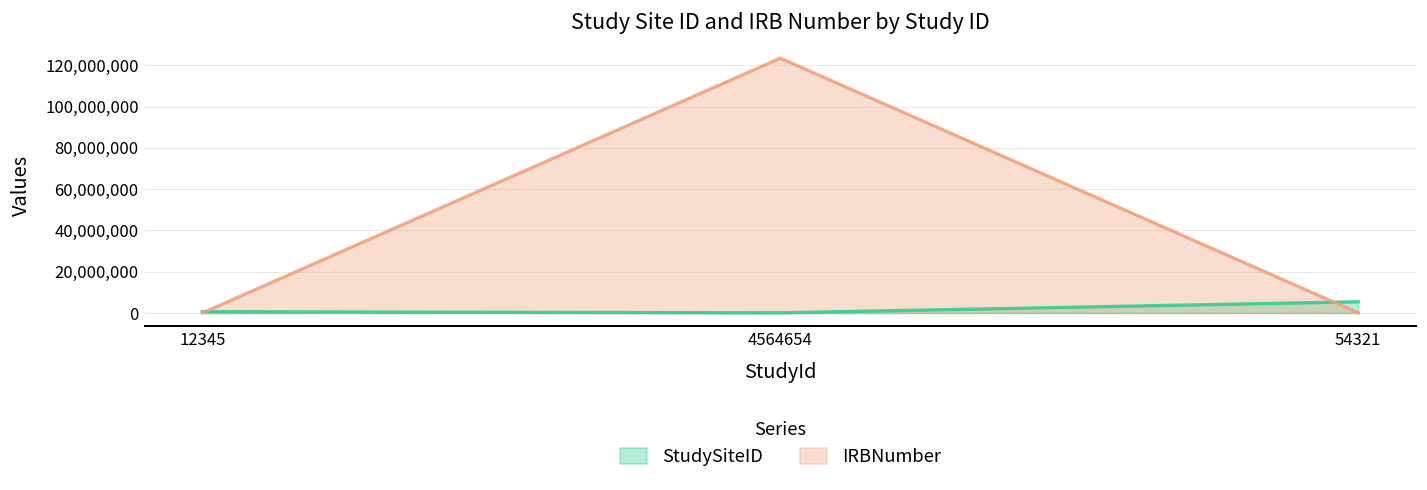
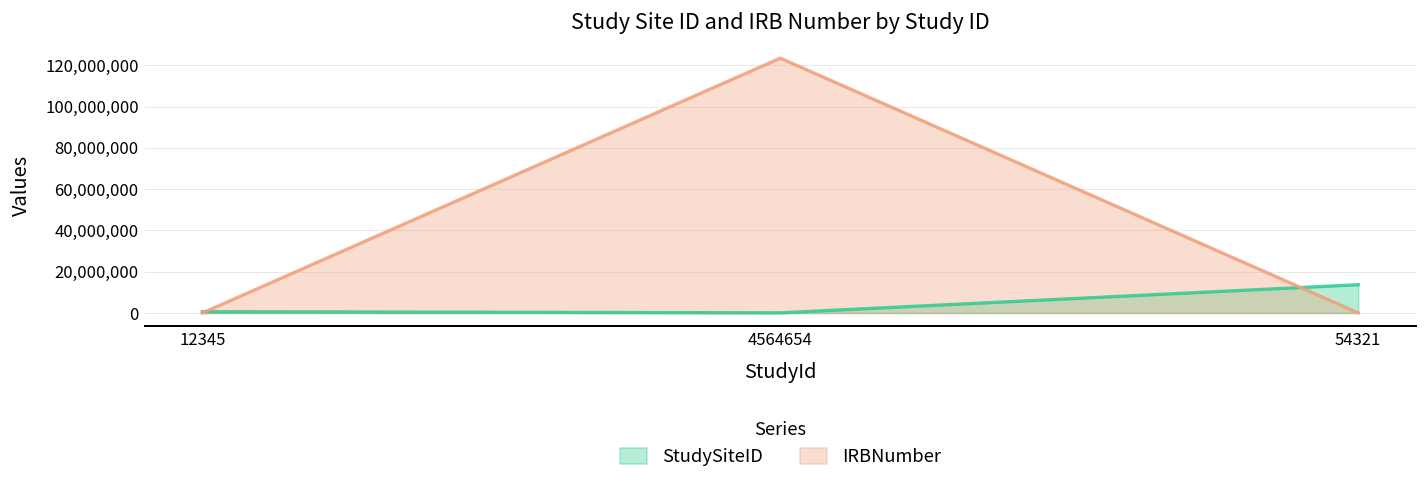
  {
    "StudySiteID": {
      "4564654": "0",
-     "54321": "5,000,000"
+     "54321": "14,000,000"
    },
    "IRBNumber": {
      "4564654": "123,000,000",
      "54321": "0"
    }
  }
